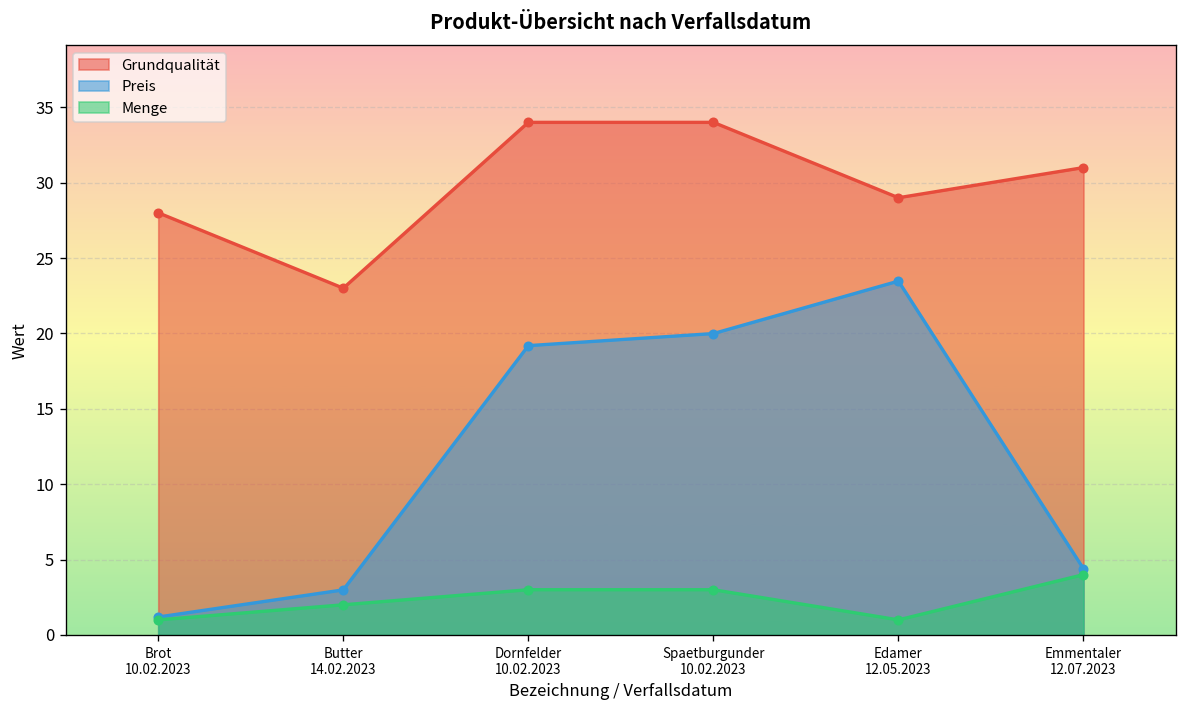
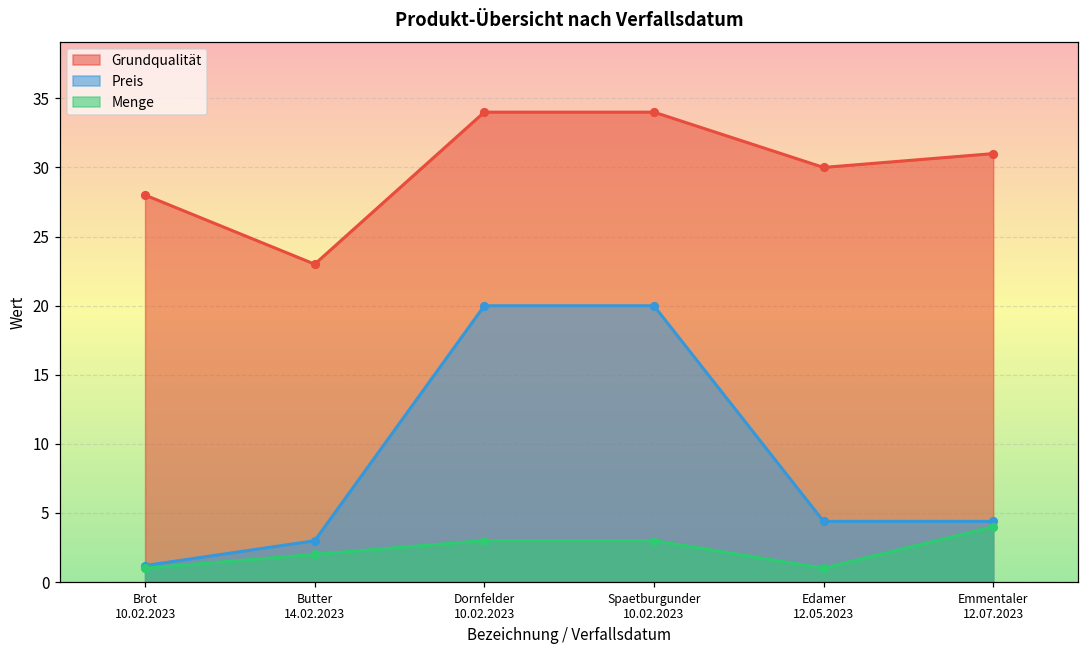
  {
    "Grundqualität": {
      "Brot 10.02.2023": 28,
      "Butter 14.02.2023": 23,
      "Dornfelder 10.02.2023": 34,
      "Spaetburgunder 10.02.2023": 34,
-     "Edamer 12.05.2023": 29,
+     "Edamer 12.05.2023": 30,
      "Emmentaler 12.07.2023": 31
    },
    "Preis": {
      "Butter 14.02.2023": 3.0,
-     "Dornfelder 10.02.2023": 19.2,
+     "Dornfelder 10.02.2023": 20.0,
      "Spaetburgunder 10.02.2023": 20.0,
-     "Edamer 12.05.2023": 23.5,
+     "Edamer 12.05.2023": 4.4,
      "Emmentaler 12.07.2023": 4.4
    },
    "Menge": {
      "Butter 14.02.2023": 2.0,
      "Dornfelder 10.02.2023": 3.0,
      "Spaetburgunder 10.02.2023": 3.0,
      "Edamer 12.05.2023": 1.0,
      "Emmentaler 12.07.2023": 4.0
    }
  }
